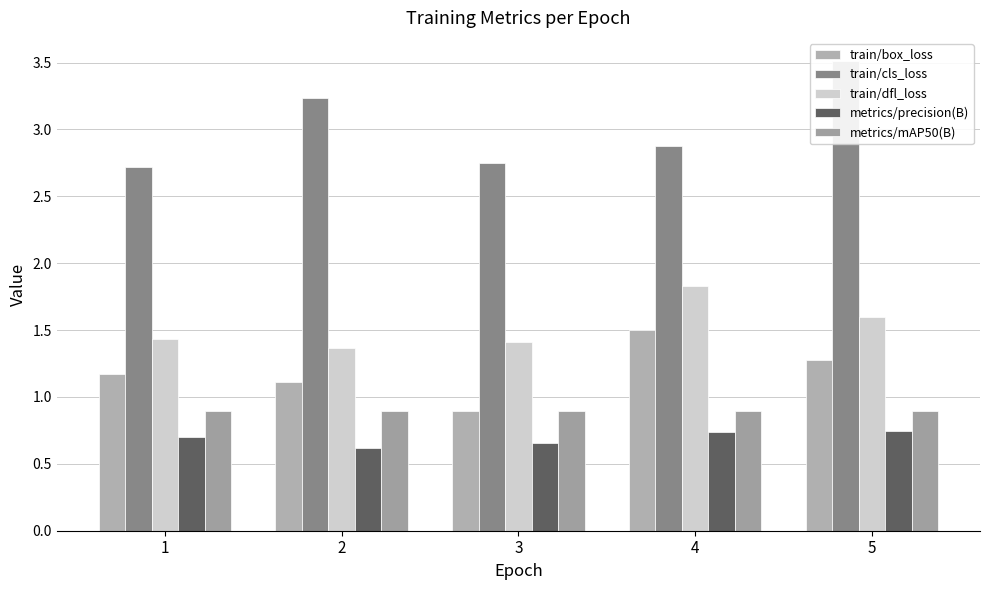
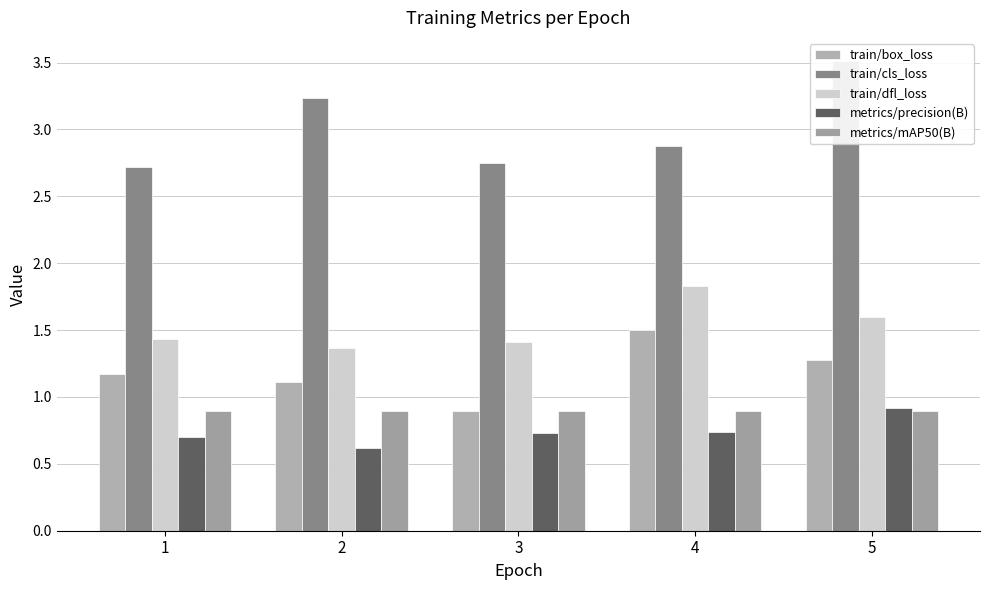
  {
    "metrics/precision(B)": {
      "1": 0.70,
      "2": 0.62,
-     "3": 0.65,
+     "3": 0.73,
      "4": 0.74,
-     "5": 0.75
+     "5": 0.92
    }
  }
